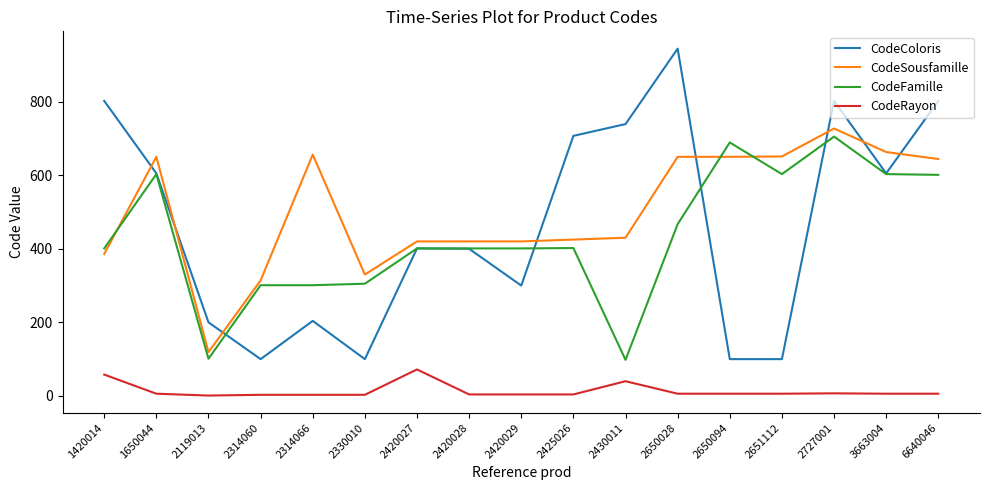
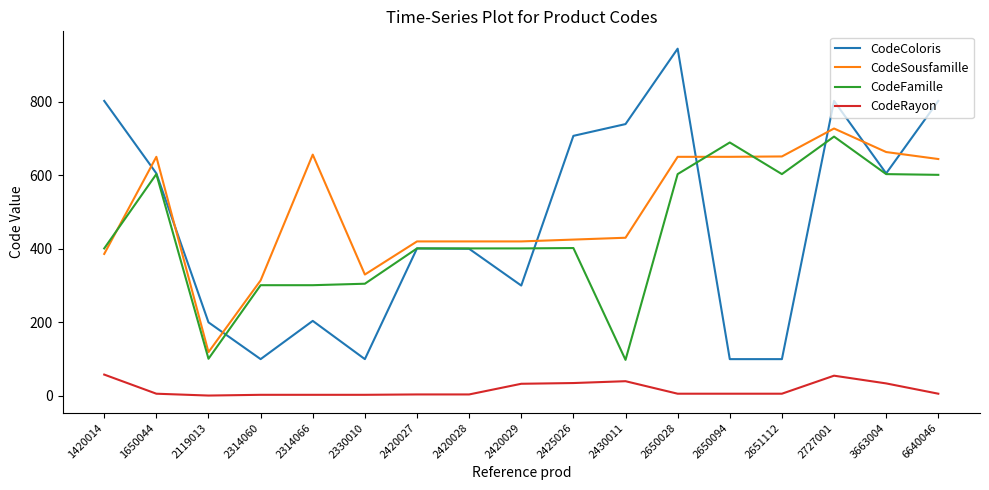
  {
    "CodeColoris": {
      "1420014": 800,
      "2119013": 200,
      "2314060": 100,
      "2314066": 200,
      "2330010": 100,
      "2420029": 300,
      "2425026": 710,
      "2430011": 740,
      "2650028": 940,
      "2650094": 100,
      "2651112": 100
    },
    "CodeSousfamille": {
      "1420014": 390,
      "1650044": 650,
      "2119013": 120,
      "2314060": 310,
      "2314066": 660,
      "2330010": 330,
      "2420027": 420,
      "2420028": 420,
      "2420029": 420,
      "2425026": 430,
      "2430011": 430,
      "2650028": 650,
      "2650094": 650,
      "2651112": 650,
      "2727001": 730,
      "3663004": 660,
      "6640046": 640
    },
    "CodeFamille": {
      "1420014": 400,
      "2119013": 100,
      "2314060": 300,
      "2314066": 300,
      "2330010": 310,
      "2420029": 400,
      "2425026": 400,
      "2430011": 100,
-     "2650028": 470,
+     "2650028": 600,
      "2650094": 690,
      "2651112": 600,
      "2727001": 710,
      "6640046": 600
    },
    "CodeRayon": {
      "1420014": 60,
      "1650044": 10,
      "2119013": 0,
      "2314060": 0,
      "2314066": 0,
      "2330010": 0,
-     "2420027": 70,
+     "2420027": 0,
      "2420028": 0,
-     "2420029": 0,
-     "2425026": 0,
+     "2420029": 30,
+     "2425026": 40,
      "2430011": 40,
      "2650028": 10,
      "2650094": 10,
      "2651112": 10,
-     "2727001": 10,
-     "3663004": 10,
+     "2727001": 60,
+     "3663004": 30,
      "6640046": 10
    }
  }
